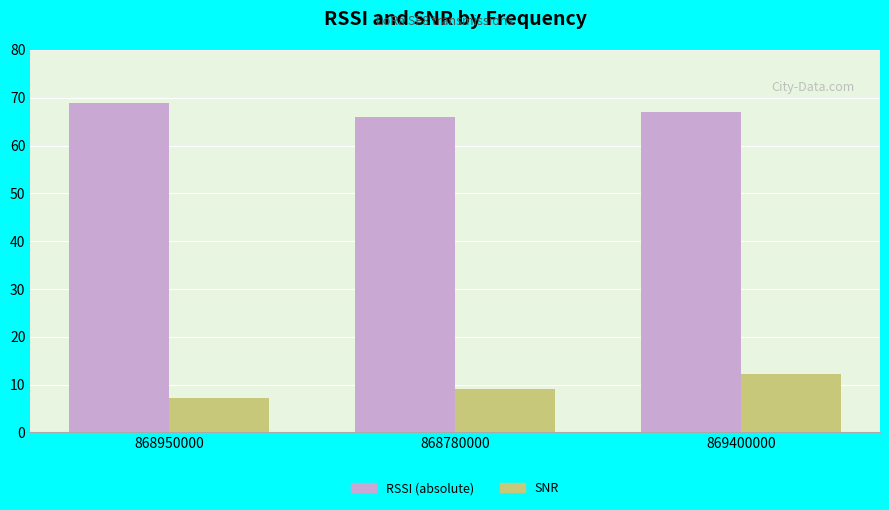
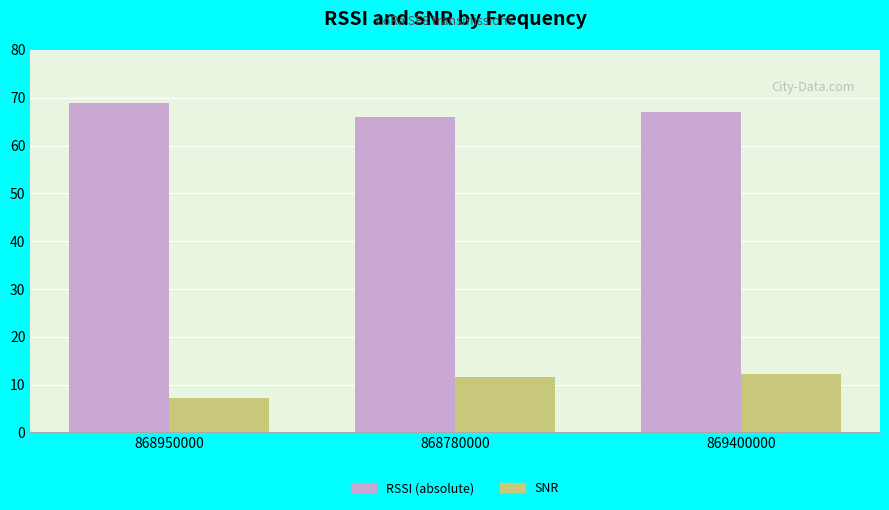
  {
    "RSSI (absolute)": {
      "868950000": 69,
      "868780000": 66,
      "869400000": 67
    },
    "SNR": {
      "868950000": 7,
-     "868780000": 9,
+     "868780000": 12,
      "869400000": 12
    }
  }
